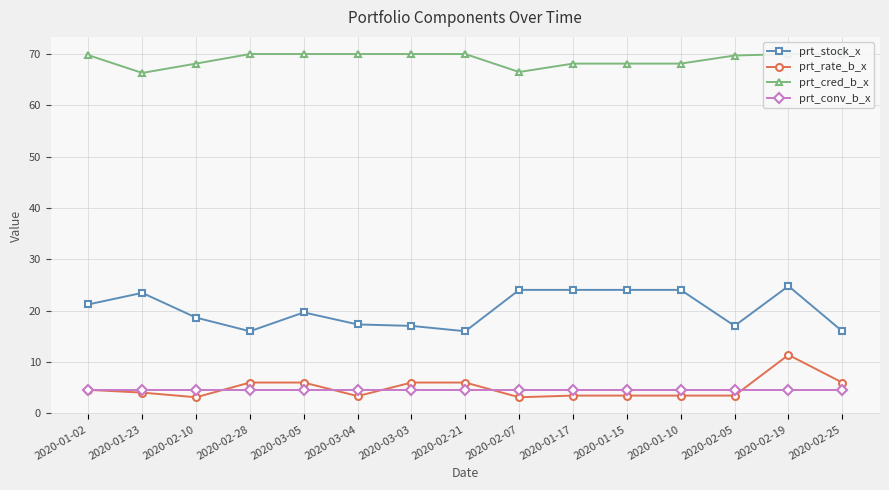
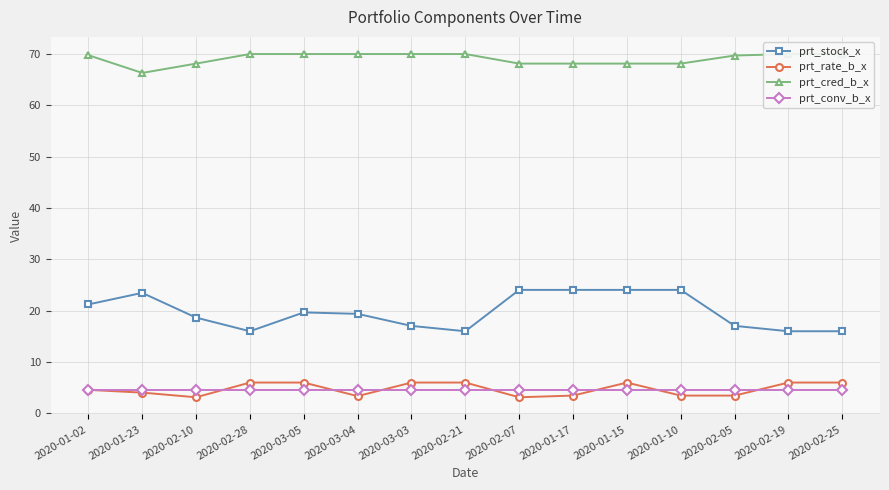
  {
    "prt_stock_x": {
      "2020-01-02": 21,
      "2020-01-23": 23,
      "2020-02-10": 19,
      "2020-02-28": 16,
      "2020-03-05": 20,
-     "2020-03-04": 17,
+     "2020-03-04": 19,
      "2020-03-03": 17,
      "2020-02-21": 16,
      "2020-02-07": 24,
      "2020-01-17": 24,
      "2020-01-15": 24,
      "2020-01-10": 24,
      "2020-02-05": 17,
-     "2020-02-19": 25,
+     "2020-02-19": 16,
      "2020-02-25": 16
    },
    "prt_rate_b_x": {
      "2020-02-10": 3,
      "2020-02-28": 6,
      "2020-03-05": 6,
      "2020-03-04": 3,
      "2020-03-03": 6,
      "2020-02-21": 6,
      "2020-02-07": 3,
      "2020-01-17": 3,
-     "2020-01-15": 3,
+     "2020-01-15": 6,
      "2020-01-10": 3,
      "2020-02-05": 3,
-     "2020-02-19": 11,
+     "2020-02-19": 6,
      "2020-02-25": 6
    },
    "prt_cred_b_x": {
      "2020-01-02": 70,
      "2020-01-23": 66,
      "2020-02-10": 68,
      "2020-02-28": 70,
      "2020-03-05": 70,
      "2020-03-04": 70,
      "2020-03-03": 70,
      "2020-02-21": 70,
-     "2020-02-07": 66,
+     "2020-02-07": 68,
      "2020-01-17": 68,
      "2020-01-15": 68,
      "2020-01-10": 68,
      "2020-02-05": 70
    },
    "prt_conv_b_x": {
      "2020-02-10": 4,
      "2020-02-28": 4,
      "2020-03-05": 4,
      "2020-03-04": 4,
      "2020-03-03": 4,
      "2020-02-21": 4,
      "2020-02-07": 4,
      "2020-01-17": 4,
      "2020-01-15": 4,
      "2020-01-10": 4,
      "2020-02-05": 4,
      "2020-02-19": 4,
      "2020-02-25": 4
    }
  }
